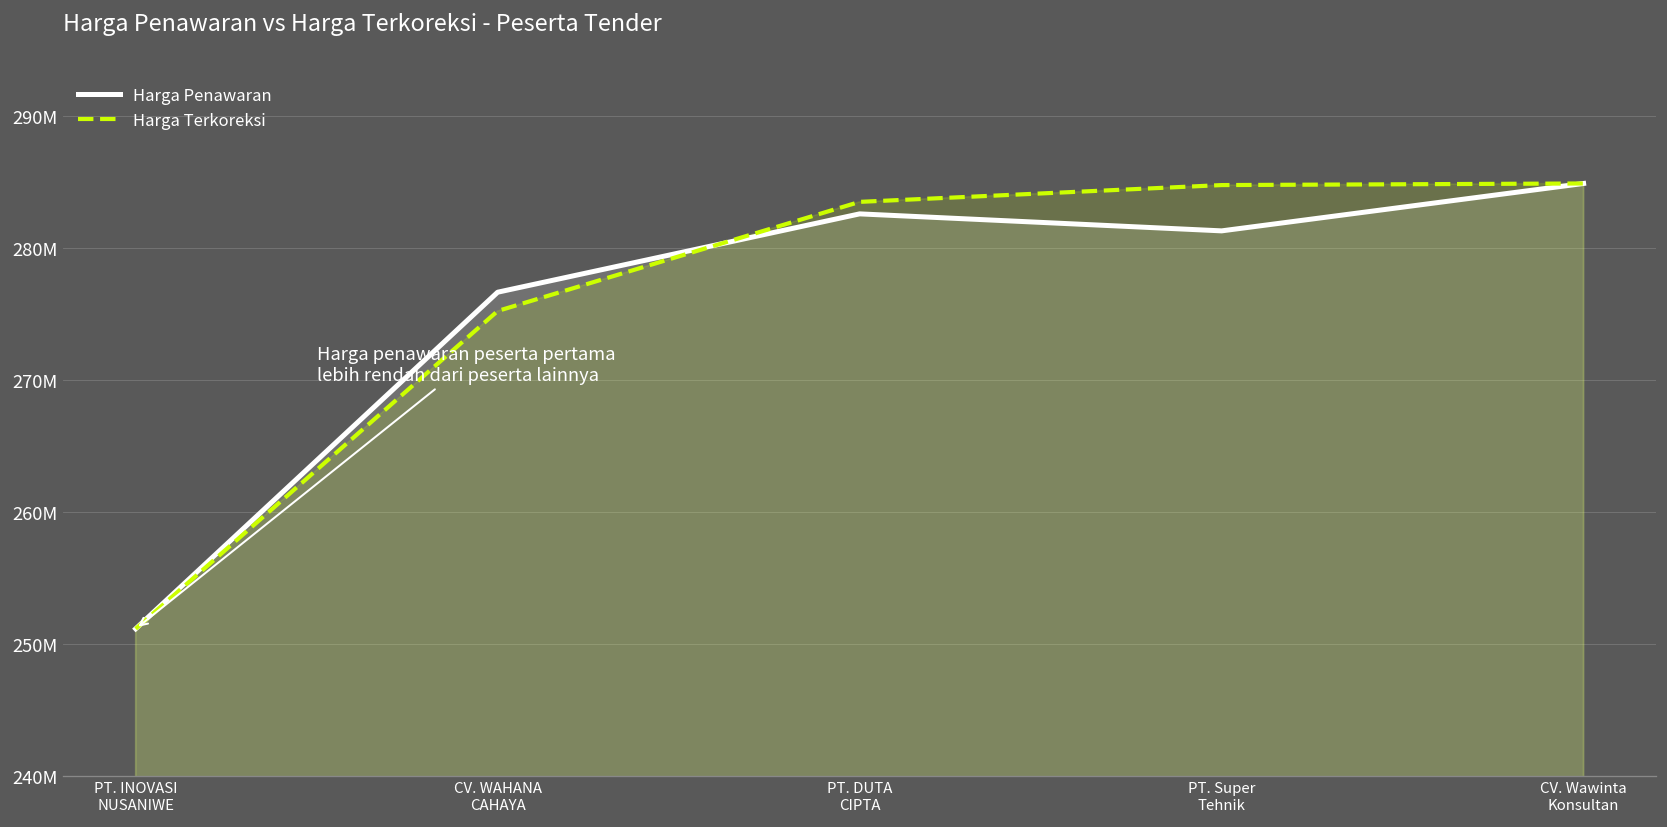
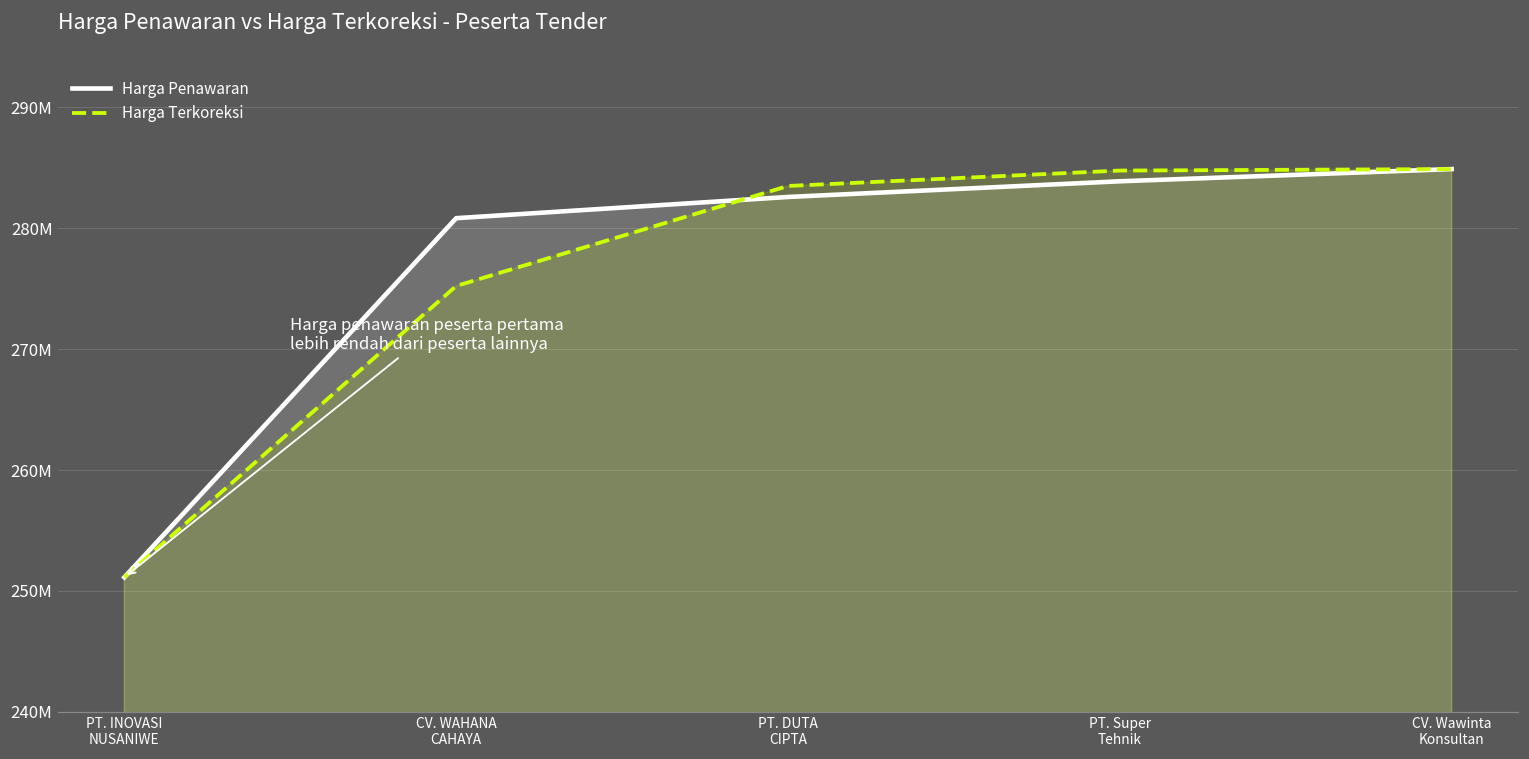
  {
    "Harga Penawaran": {
-     "CV. WAHANA CAHAYA": 276700000,
+     "CV. WAHANA CAHAYA": 280800000,
      "PT. DUTA CIPTA": 282600000,
-     "PT. Super Tehnik": 281300000
+     "PT. Super Tehnik": 283900000
    },
    "Harga Terkoreksi": {
      "CV. WAHANA CAHAYA": 275200000,
      "PT. DUTA CIPTA": 283500000,
      "PT. Super Tehnik": 284800000
    }
  }
